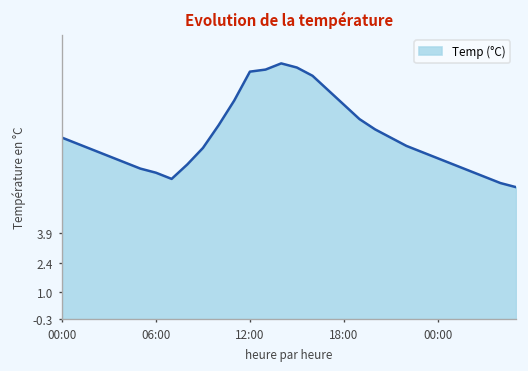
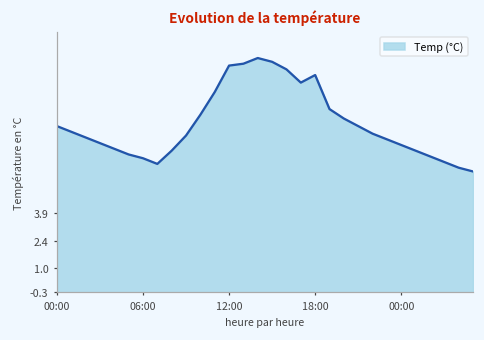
  {
    "06:00": 6.8,
    "12:00": 11.7,
-   "18:00": 10.1
+   "18:00": 11.2
  }
